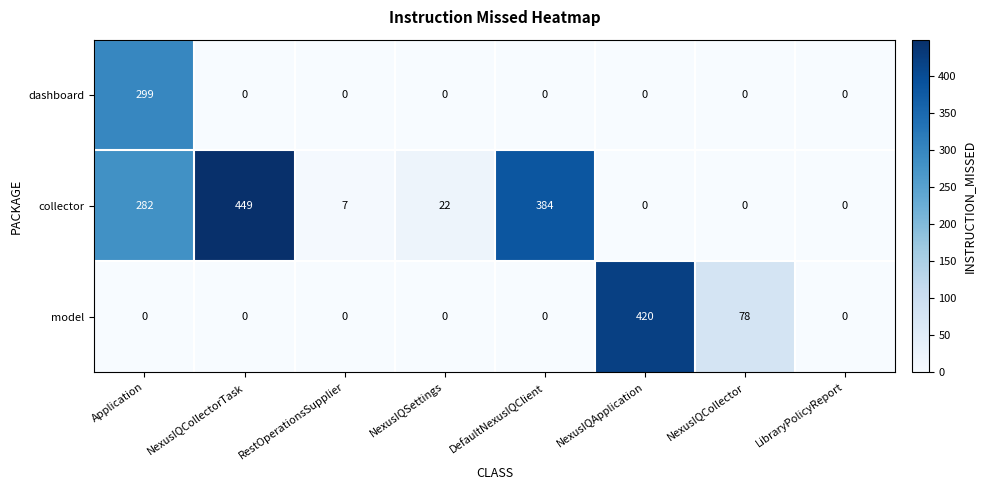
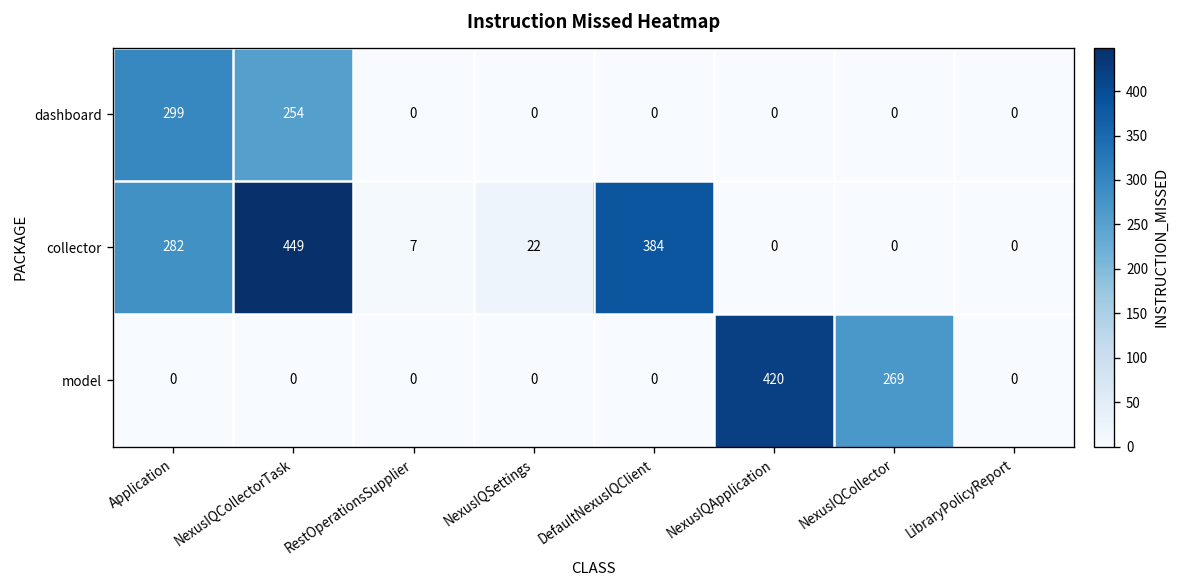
  {
    "dashboard": {
      "Application": 299,
-     "NexusIQCollectorTask": 0,
+     "NexusIQCollectorTask": 254,
      "RestOperationsSupplier": 0,
      "NexusIQSettings": 0,
      "DefaultNexusIQClient": 0,
      "NexusIQApplication": 0,
      "NexusIQCollector": 0,
      "LibraryPolicyReport": 0
    },
    "collector": {
      "Application": 282,
      "NexusIQCollectorTask": 449,
      "RestOperationsSupplier": 7,
      "NexusIQSettings": 22,
      "DefaultNexusIQClient": 384,
      "NexusIQApplication": 0,
      "NexusIQCollector": 0,
      "LibraryPolicyReport": 0
    },
    "model": {
      "Application": 0,
      "NexusIQCollectorTask": 0,
      "RestOperationsSupplier": 0,
      "NexusIQSettings": 0,
      "DefaultNexusIQClient": 0,
      "NexusIQApplication": 420,
-     "NexusIQCollector": 78,
+     "NexusIQCollector": 269,
      "LibraryPolicyReport": 0
    }
  }
